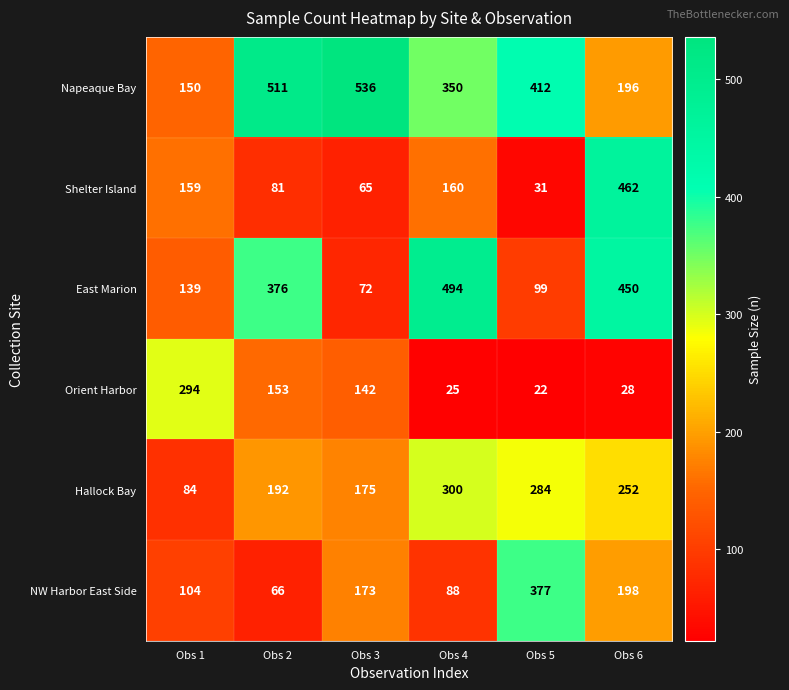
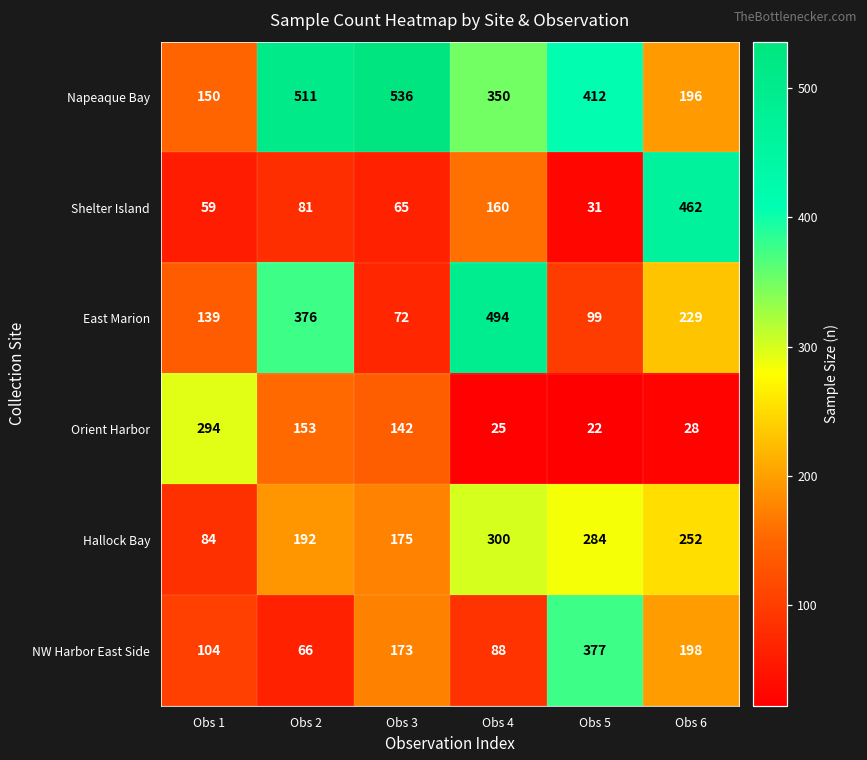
  {
    "Napeaque Bay": {
      "Obs 1": 150,
      "Obs 2": 511,
      "Obs 3": 536,
      "Obs 4": 350,
      "Obs 5": 412,
      "Obs 6": 196
    },
    "Shelter Island": {
-     "Obs 1": 159,
+     "Obs 1": 59,
      "Obs 2": 81,
      "Obs 3": 65,
      "Obs 4": 160,
      "Obs 5": 31,
      "Obs 6": 462
    },
    "East Marion": {
      "Obs 1": 139,
      "Obs 2": 376,
      "Obs 3": 72,
      "Obs 4": 494,
      "Obs 5": 99,
-     "Obs 6": 450
+     "Obs 6": 229
    },
    "Orient Harbor": {
      "Obs 1": 294,
      "Obs 2": 153,
      "Obs 3": 142,
      "Obs 4": 25,
      "Obs 5": 22,
      "Obs 6": 28
    },
    "Hallock Bay": {
      "Obs 1": 84,
      "Obs 2": 192,
      "Obs 3": 175,
      "Obs 4": 300,
      "Obs 5": 284,
      "Obs 6": 252
    },
    "NW Harbor East Side": {
      "Obs 1": 104,
      "Obs 2": 66,
      "Obs 3": 173,
      "Obs 4": 88,
      "Obs 5": 377,
      "Obs 6": 198
    }
  }
